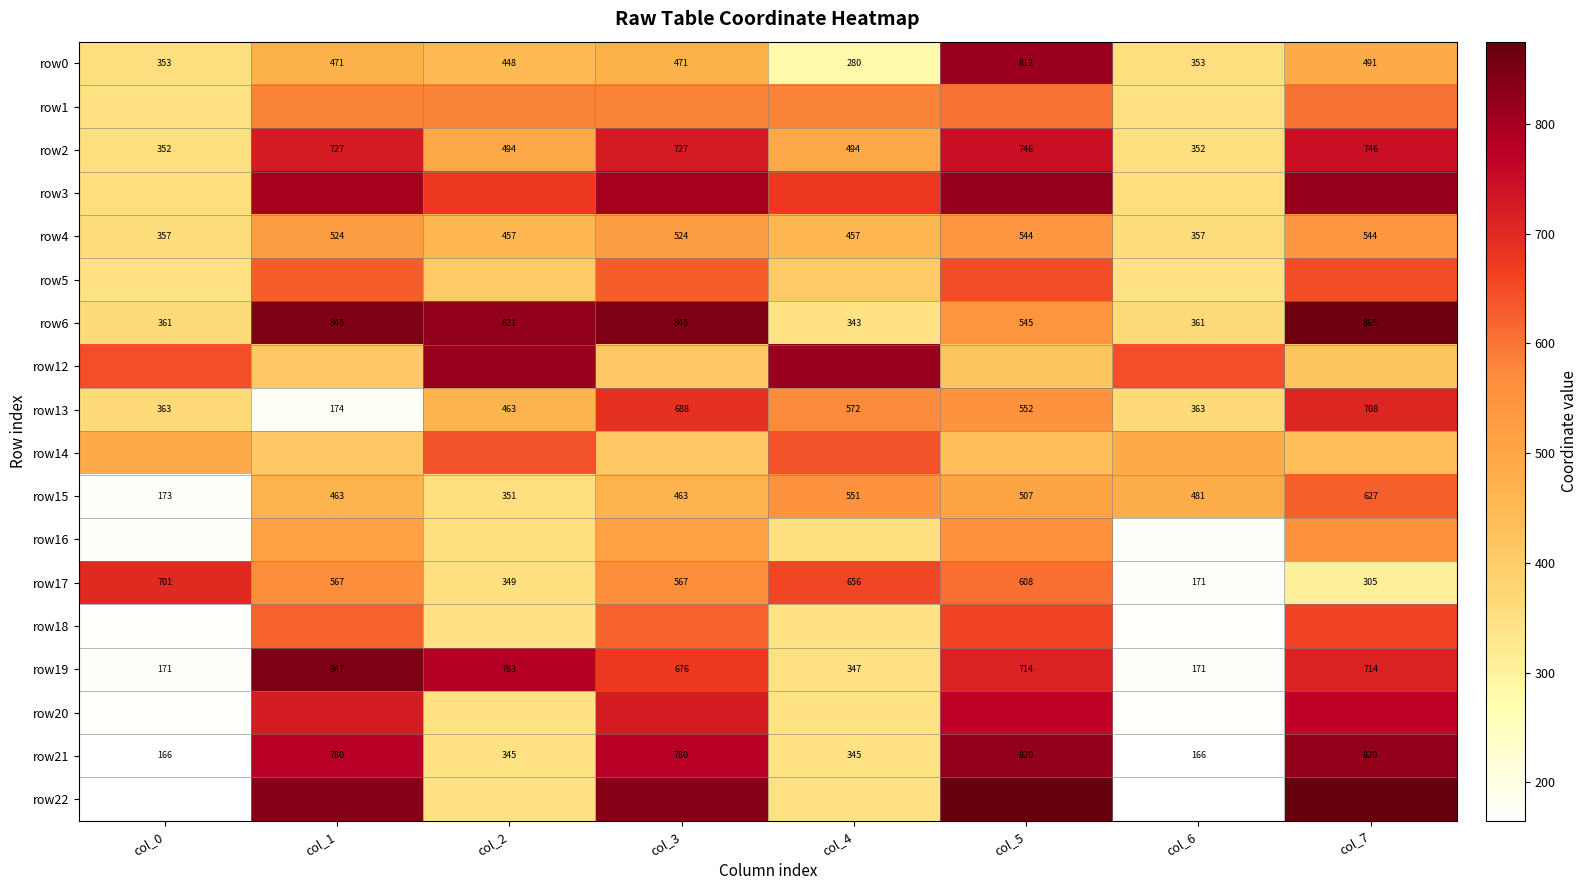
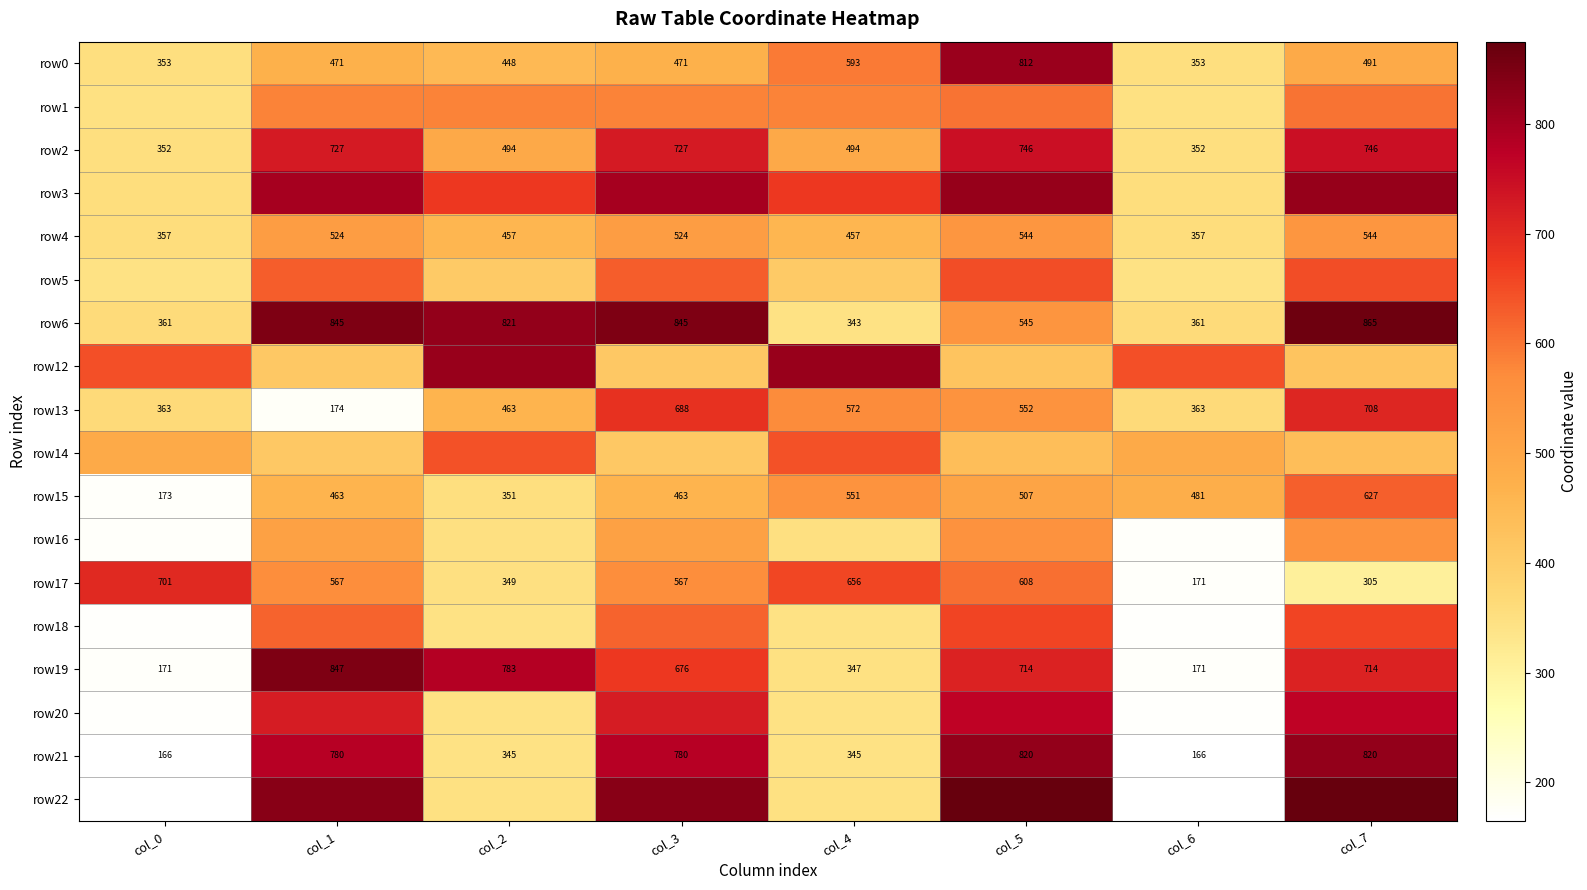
  {
    "row0": {
      "col_0": 353,
      "col_1": 471,
      "col_2": 448,
      "col_3": 471,
-     "col_4": 280,
+     "col_4": 593,
      "col_5": 812,
      "col_6": 353,
      "col_7": 491
    },
    "row2": {
      "col_0": 352,
      "col_1": 727,
      "col_2": 494,
      "col_3": 727,
      "col_4": 494,
      "col_5": 746,
      "col_6": 352,
      "col_7": 746
    },
    "row4": {
      "col_0": 357,
      "col_1": 524,
      "col_2": 457,
      "col_3": 524,
      "col_4": 457,
      "col_5": 544,
      "col_6": 357,
      "col_7": 544
    },
    "row6": {
      "col_0": 361,
      "col_1": 845,
      "col_2": 821,
      "col_3": 845,
      "col_4": 343,
      "col_5": 545,
      "col_6": 361,
      "col_7": 865
    },
    "row13": {
      "col_0": 363,
      "col_1": 174,
      "col_2": 463,
      "col_3": 688,
      "col_4": 572,
      "col_5": 552,
      "col_6": 363,
      "col_7": 708
    },
    "row15": {
      "col_0": 173,
      "col_1": 463,
      "col_2": 351,
      "col_3": 463,
      "col_4": 551,
      "col_5": 507,
      "col_6": 481,
      "col_7": 627
    },
    "row17": {
      "col_0": 701,
      "col_1": 567,
      "col_2": 349,
      "col_3": 567,
      "col_4": 656,
      "col_5": 608,
      "col_6": 171,
      "col_7": 305
    },
    "row19": {
      "col_0": 171,
      "col_1": 847,
      "col_2": 783,
      "col_3": 676,
      "col_4": 347,
      "col_5": 714,
      "col_6": 171,
      "col_7": 714
    },
    "row21": {
      "col_0": 166,
      "col_1": 780,
      "col_2": 345,
      "col_3": 780,
      "col_4": 345,
      "col_5": 820,
      "col_6": 166,
      "col_7": 820
    }
  }
